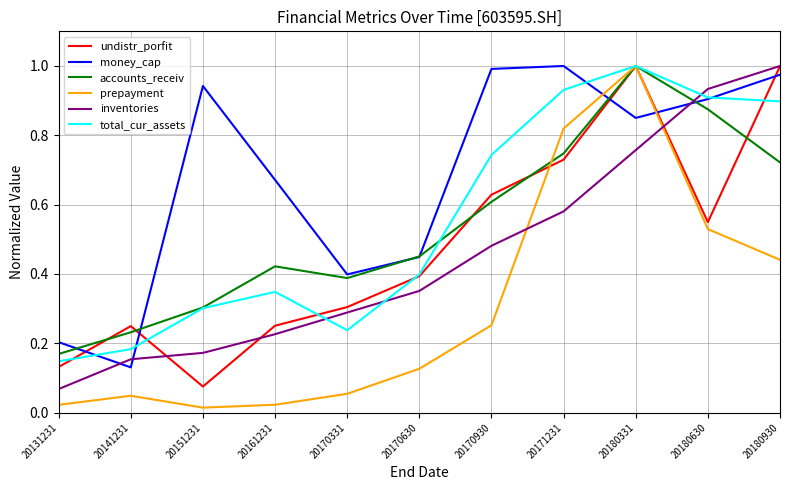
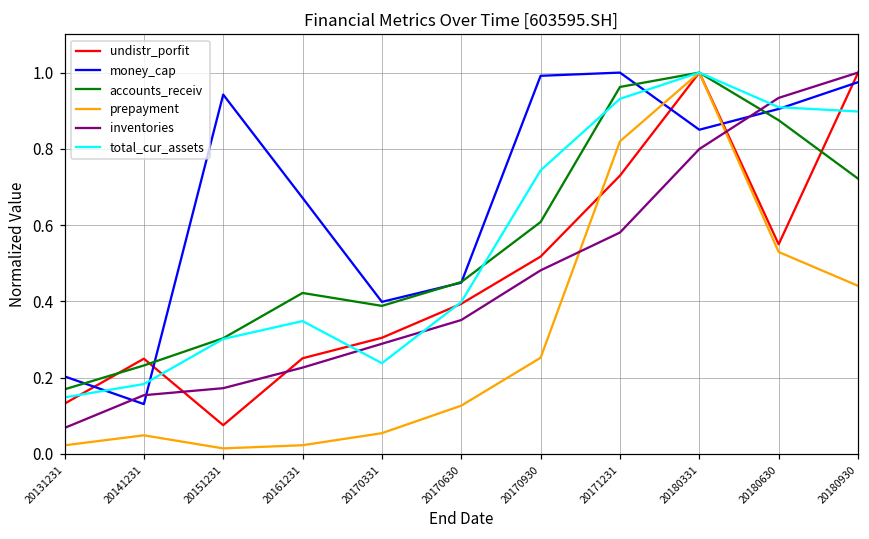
  {
    "undistr_porfit": {
      "20131231": 0.13,
      "20141231": 0.25,
      "20151231": 0.08,
      "20161231": 0.25,
      "20170331": 0.30,
-     "20170930": 0.63,
+     "20170930": 0.52,
      "20171231": 0.73,
      "20180630": 0.55
    },
    "money_cap": {
      "20131231": 0.20,
      "20141231": 0.13,
      "20151231": 0.94,
      "20161231": 0.67,
      "20170331": 0.40,
      "20170930": 0.99,
      "20171231": 1.00,
      "20180331": 0.85,
      "20180930": 0.97
    },
    "accounts_receiv": {
      "20131231": 0.17,
      "20141231": 0.23,
      "20161231": 0.42,
      "20170331": 0.39,
      "20170930": 0.61,
-     "20171231": 0.75,
+     "20171231": 0.96,
      "20180630": 0.88,
      "20180930": 0.72
    },
    "prepayment": {
      "20131231": 0.02,
      "20141231": 0.05,
      "20151231": 0.01,
      "20161231": 0.02,
      "20170331": 0.05,
      "20170630": 0.13,
      "20170930": 0.25,
      "20171231": 0.82,
      "20180630": 0.53,
      "20180930": 0.44
    },
    "inventories": {
      "20131231": 0.07,
      "20141231": 0.15,
      "20151231": 0.17,
      "20161231": 0.23,
      "20170331": 0.29,
      "20170630": 0.35,
      "20170930": 0.48,
      "20171231": 0.58,
-     "20180331": 0.76,
+     "20180331": 0.80,
      "20180630": 0.93
    },
    "total_cur_assets": {
      "20131231": 0.15,
      "20141231": 0.18,
      "20161231": 0.35,
      "20170331": 0.24,
      "20170930": 0.74,
      "20171231": 0.93,
      "20180930": 0.90
    }
  }
